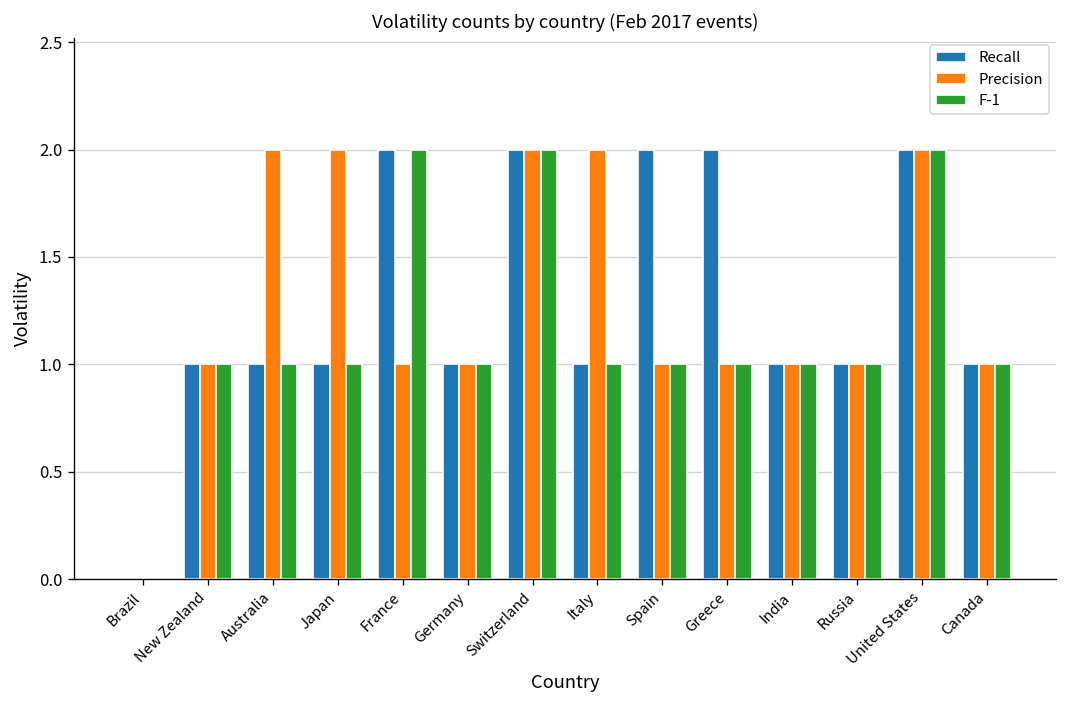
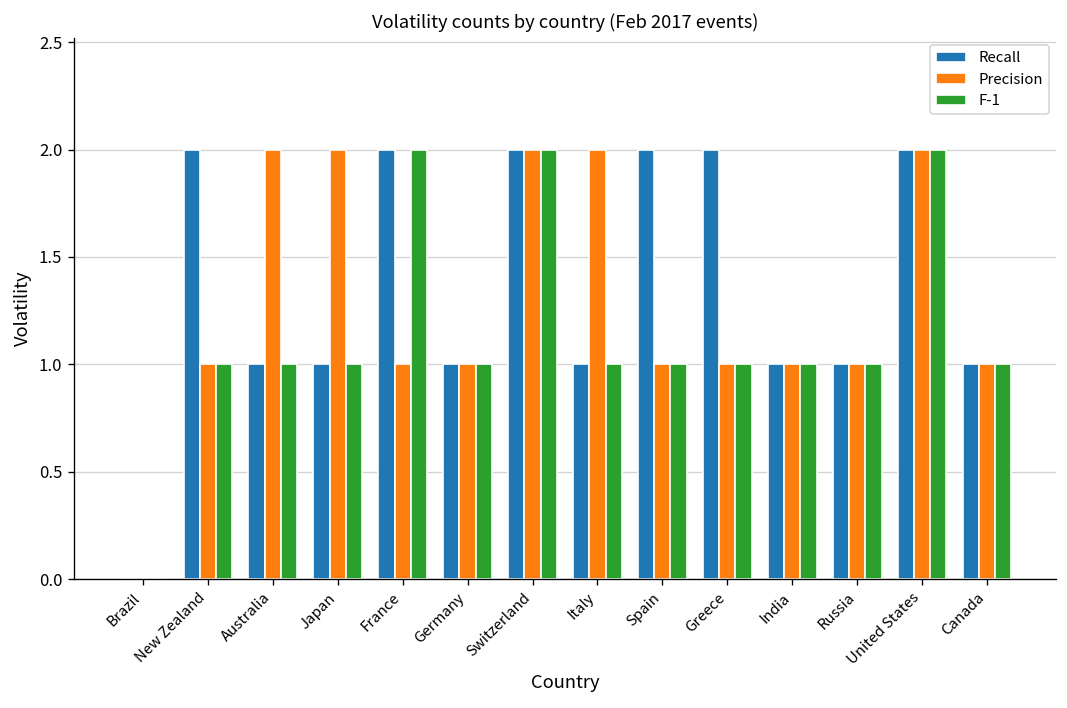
  {
    "Recall": {
      "Brazil": 0,
-     "New Zealand": 1,
+     "New Zealand": 2,
      "Australia": 1,
      "Japan": 1,
      "France": 2,
      "Germany": 1,
      "Switzerland": 2,
      "Italy": 1,
      "Spain": 2,
      "Greece": 2,
      "India": 1,
      "Russia": 1,
      "United States": 2,
      "Canada": 1
    },
    "Precision": {
      "Brazil": 0,
      "New Zealand": 1,
      "Australia": 2,
      "Japan": 2,
      "France": 1,
      "Germany": 1,
      "Switzerland": 2,
      "Italy": 2,
      "Spain": 1,
      "Greece": 1,
      "India": 1,
      "Russia": 1,
      "United States": 2,
      "Canada": 1
    },
    "F-1": {
      "Brazil": 0,
      "New Zealand": 1,
      "Australia": 1,
      "Japan": 1,
      "France": 2,
      "Germany": 1,
      "Switzerland": 2,
      "Italy": 1,
      "Spain": 1,
      "Greece": 1,
      "India": 1,
      "Russia": 1,
      "United States": 2,
      "Canada": 1
    }
  }
